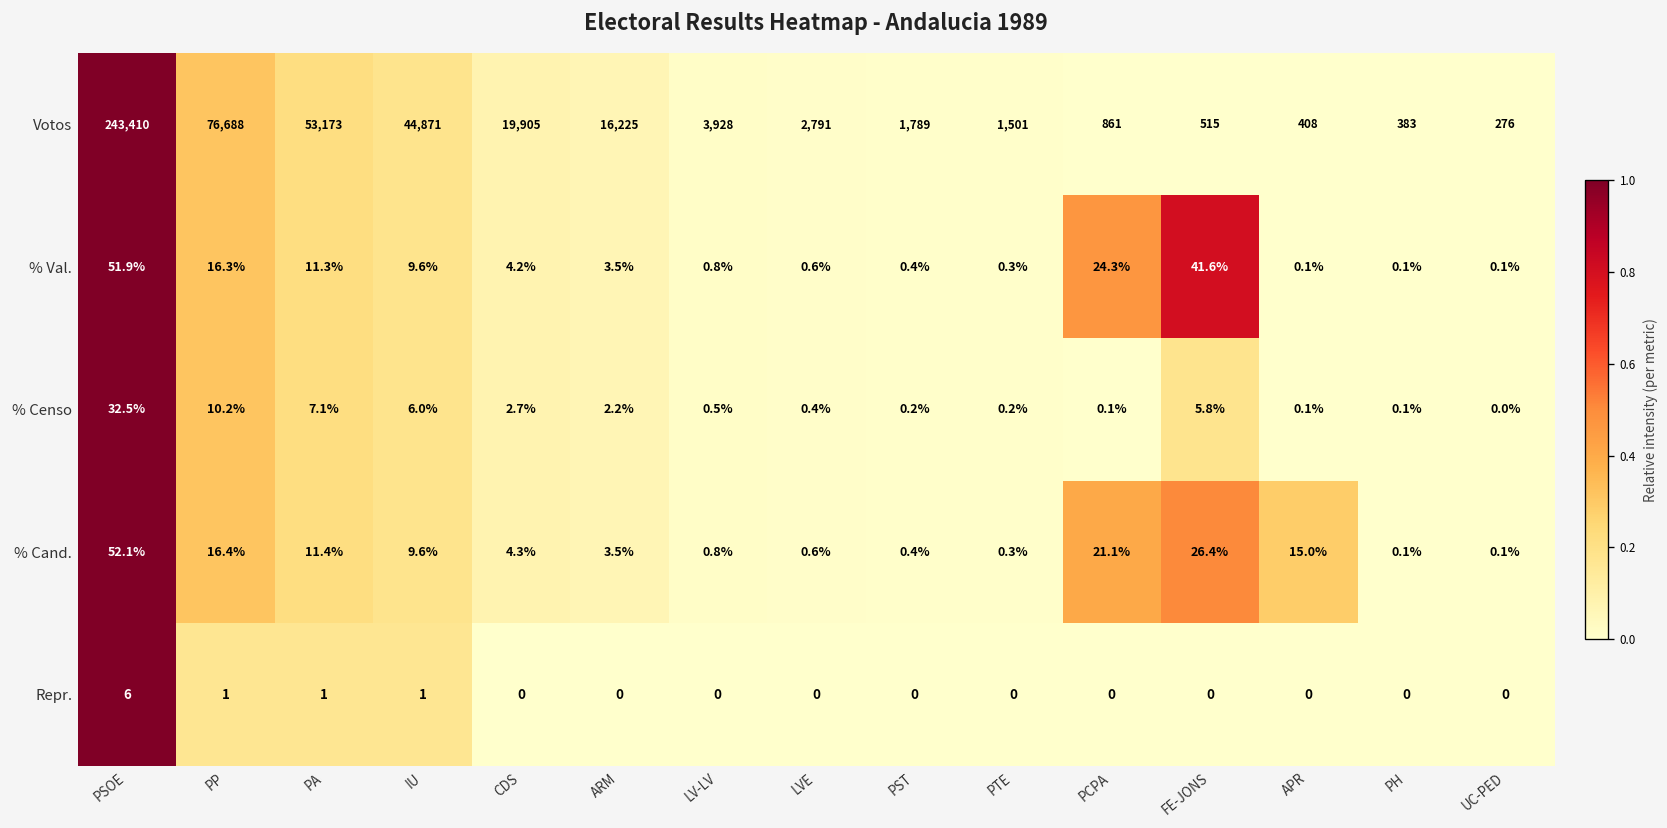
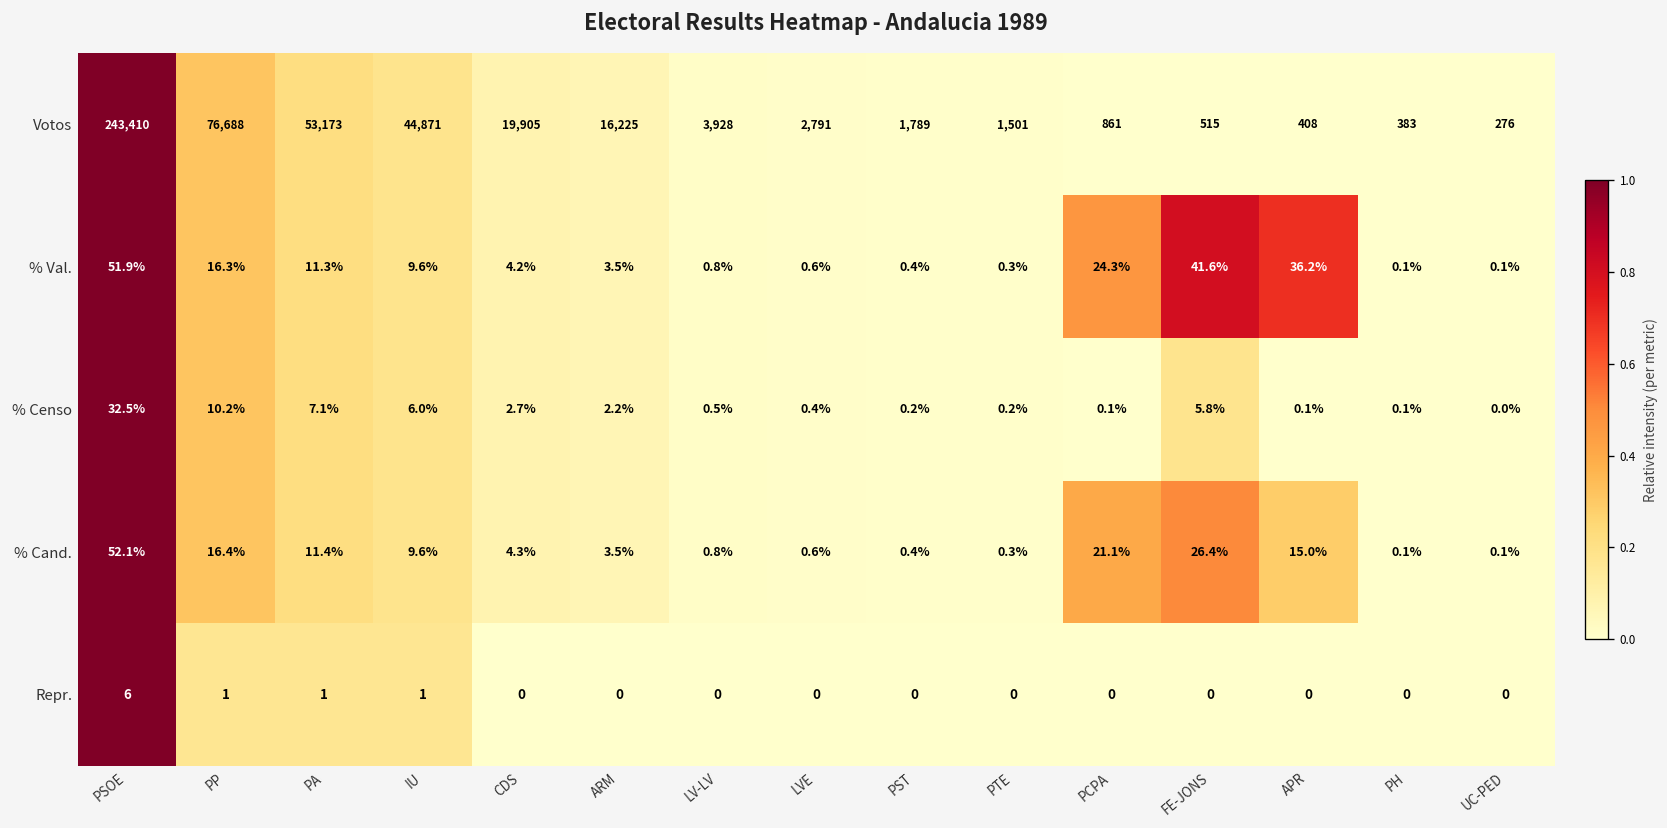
  {
    "Votos": {
      "PSOE": "243,410",
      "PP": "76,688",
      "PA": "53,173",
      "IU": "44,871",
      "CDS": "19,905",
      "ARM": "16,225",
      "LV-LV": "3,928",
      "LVE": "2,791",
      "PST": "1,789",
      "PTE": "1,501",
      "PCPA": "861",
      "FE-JONS": "515",
      "APR": "408",
      "PH": "383",
      "UC-PED": "276"
    },
    "% Val.": {
      "PSOE": "51.9%",
      "PP": "16.3%",
      "PA": "11.3%",
      "IU": "9.6%",
      "CDS": "4.2%",
      "ARM": "3.5%",
      "LV-LV": "0.8%",
      "LVE": "0.6%",
      "PST": "0.4%",
      "PTE": "0.3%",
      "PCPA": "24.3%",
      "FE-JONS": "41.6%",
-     "APR": "0.1%",
+     "APR": "36.2%",
      "PH": "0.1%",
      "UC-PED": "0.1%"
    },
    "% Censo": {
      "PSOE": "32.5%",
      "PP": "10.2%",
      "PA": "7.1%",
      "IU": "6.0%",
      "CDS": "2.7%",
      "ARM": "2.2%",
      "LV-LV": "0.5%",
      "LVE": "0.4%",
      "PST": "0.2%",
      "PTE": "0.2%",
      "PCPA": "0.1%",
      "FE-JONS": "5.8%",
      "APR": "0.1%",
      "PH": "0.1%",
      "UC-PED": "0.0%"
    },
    "% Cand.": {
      "PSOE": "52.1%",
      "PP": "16.4%",
      "PA": "11.4%",
      "IU": "9.6%",
      "CDS": "4.3%",
      "ARM": "3.5%",
      "LV-LV": "0.8%",
      "LVE": "0.6%",
      "PST": "0.4%",
      "PTE": "0.3%",
      "PCPA": "21.1%",
      "FE-JONS": "26.4%",
      "APR": "15.0%",
      "PH": "0.1%",
      "UC-PED": "0.1%"
    },
    "Repr.": {
      "PSOE": "6",
      "PP": "1",
      "PA": "1",
      "IU": "1",
      "CDS": "0",
      "ARM": "0",
      "LV-LV": "0",
      "LVE": "0",
      "PST": "0",
      "PTE": "0",
      "PCPA": "0",
      "FE-JONS": "0",
      "APR": "0",
      "PH": "0",
      "UC-PED": "0"
    }
  }
